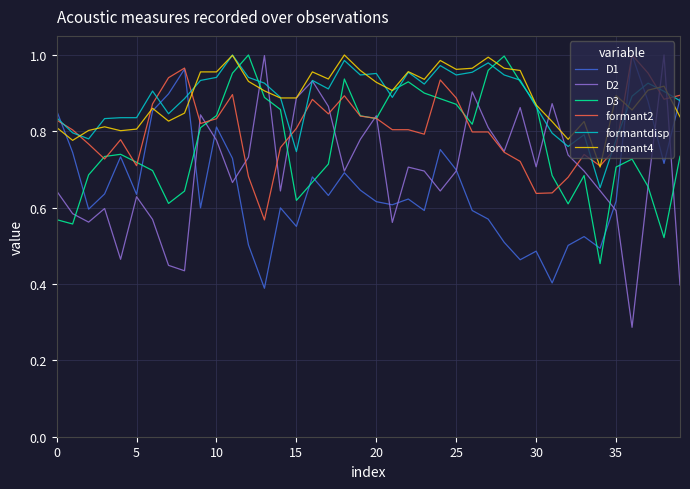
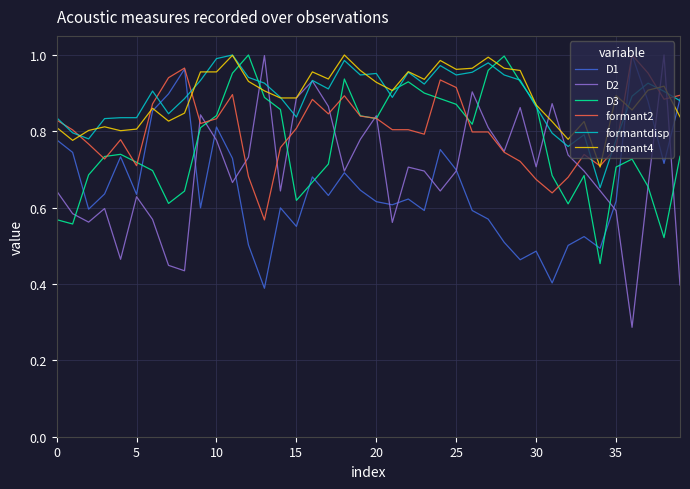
  {
    "D1": {
-     "0": 0.85,
+     "0": 0.78,
      "10": 0.81,
      "15": 0.55,
      "20": 0.62,
      "30": 0.49,
      "35": 0.62
    },
    "D2": {
      "0": 0.64,
      "10": 0.78,
      "20": 0.84,
      "30": 0.71,
      "35": 0.59
    },
    "D3": {
      "0": 0.57,
      "5": 0.72,
      "10": 0.84,
      "15": 0.62,
      "25": 0.87,
      "35": 0.71
    },
    "formant2": {
      "5": 0.71,
      "10": 0.83,
      "15": 0.81,
-     "25": 0.89,
-     "30": 0.64
+     "25": 0.91,
+     "30": 0.67
    },
    "formantdisp": {
      "5": 0.84,
-     "10": 0.94,
-     "15": 0.75,
+     "10": 0.99,
+     "15": 0.84,
      "20": 0.95,
      "25": 0.95
    },
    "formant4": {
      "0": 0.81,
      "5": 0.81,
      "10": 0.96,
      "20": 0.93,
      "25": 0.96
    }
  }
